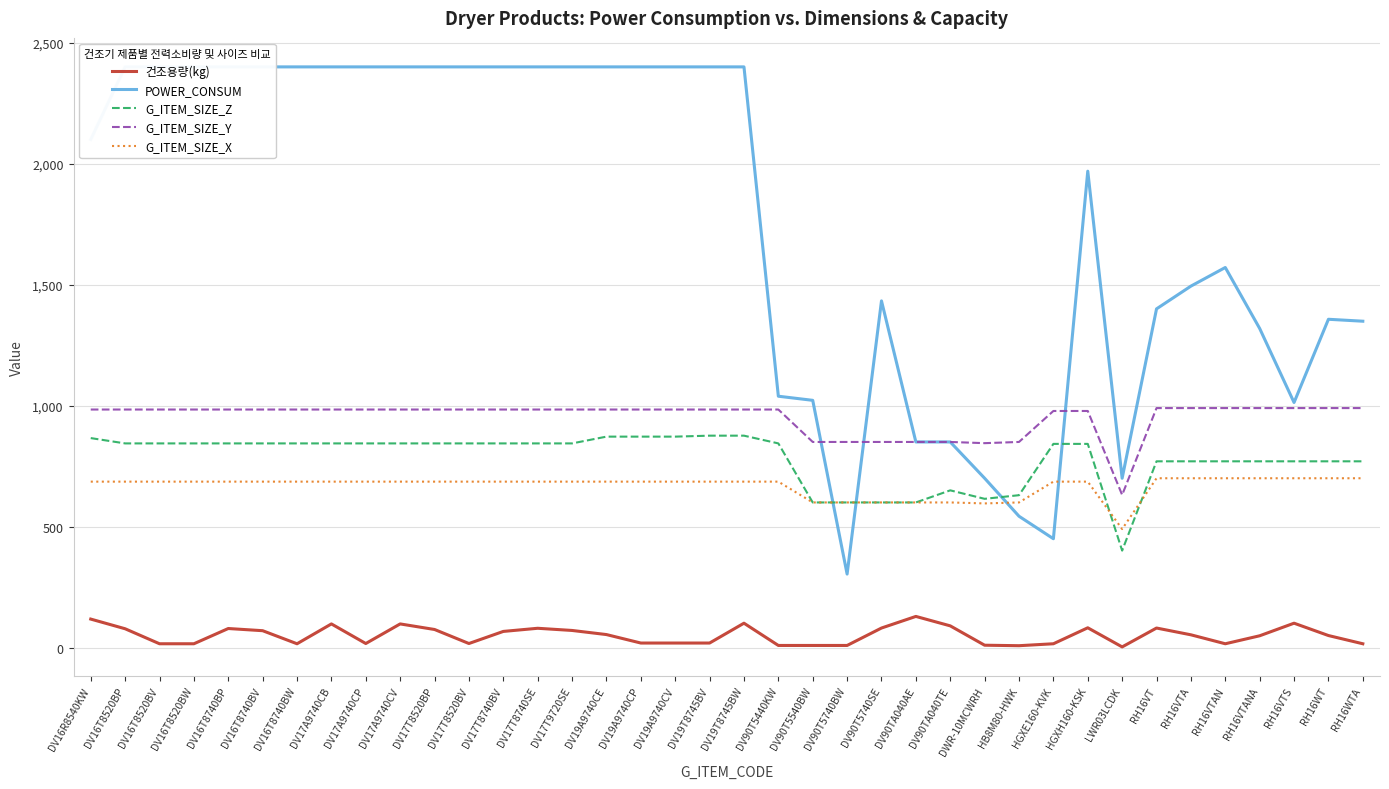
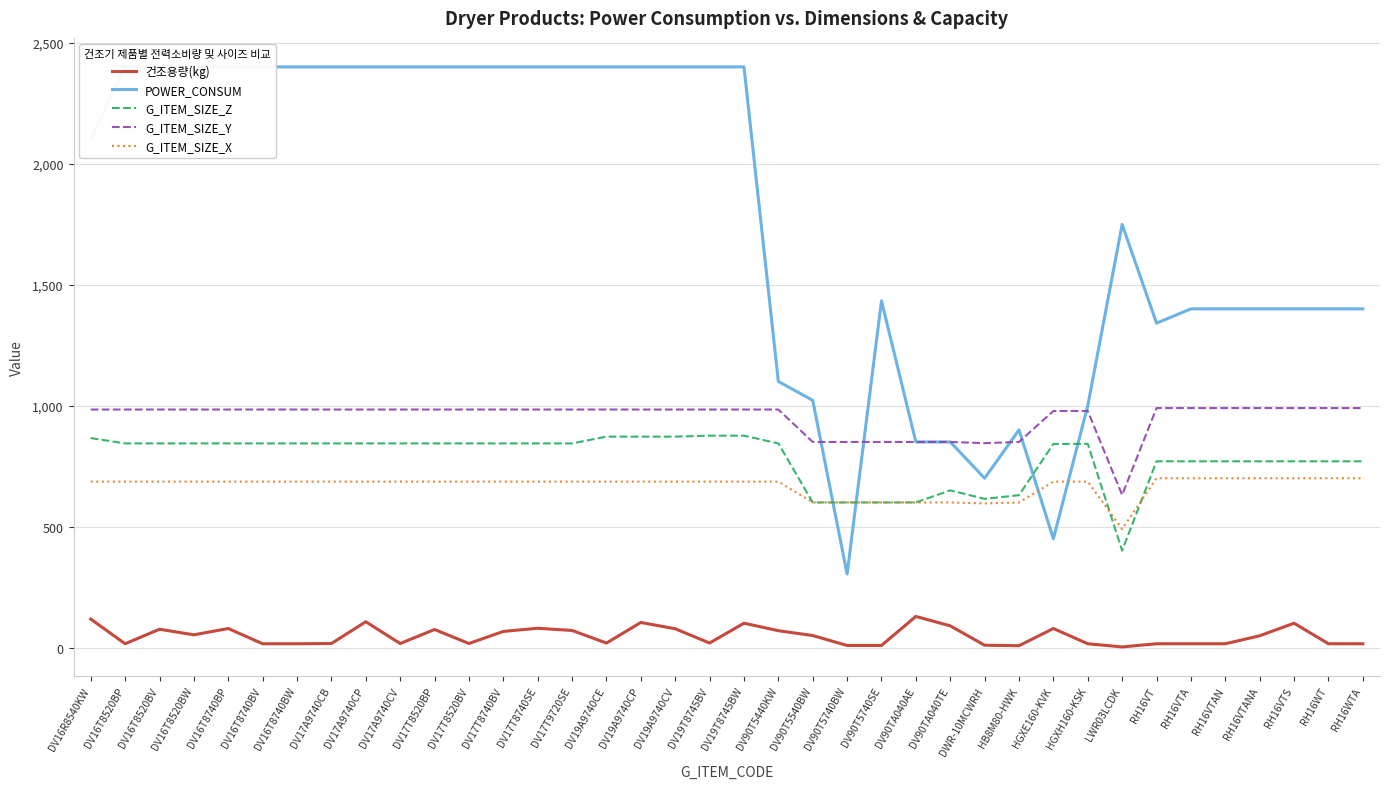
  {
    "건조용량(kg)": {
      "DV16R8540KW": "120",
-     "DV16T8520BP": "80",
-     "DV16T8520BV": "20",
-     "DV16T8520BW": "20",
+     "DV16T8520BP": "20",
+     "DV16T8520BV": "80",
+     "DV16T8520BW": "50",
      "DV16T8740BP": "80",
-     "DV16T8740BV": "70",
+     "DV16T8740BV": "20",
      "DV16T8740BW": "20",
-     "DV17A9740CB": "100",
-     "DV17A9740CP": "20",
-     "DV17A9740CV": "100",
+     "DV17A9740CB": "20",
+     "DV17A9740CP": "110",
+     "DV17A9740CV": "20",
      "DV17T8520BP": "80",
      "DV17T8520BV": "20",
      "DV17T8740BV": "70",
      "DV17T8740SE": "80",
      "DV17T9720SE": "70",
-     "DV19A9740CE": "50",
-     "DV19A9740CP": "20",
-     "DV19A9740CV": "20",
+     "DV19A9740CE": "20",
+     "DV19A9740CP": "100",
+     "DV19A9740CV": "80",
      "DV19T8745BV": "20",
      "DV19T8745BW": "100",
-     "DV90T5440KW": "10",
-     "DV90T5540BW": "10",
+     "DV90T5440KW": "70",
+     "DV90T5540BW": "50",
      "DV90T5740BW": "10",
-     "DV90T5740SE": "80",
+     "DV90T5740SE": "10",
      "DV90TA040AE": "130",
      "DV90TA040TE": "90",
      "DWR-10MCWRH": "10",
      "HB8M80-HWK": "10",
-     "HGXE160-KVK": "20",
-     "HGXH160-KSK": "80",
+     "HGXE160-KVK": "80",
+     "HGXH160-KSK": "20",
      "LWR03LCDK": "0",
-     "RH16VT": "80",
-     "RH16VTA": "50",
+     "RH16VT": "20",
+     "RH16VTA": "20",
      "RH16VTAN": "20",
      "RH16VTANA": "50",
      "RH16VTS": "100",
-     "RH16WT": "50",
+     "RH16WT": "20",
      "RH16WTA": "20"
    },
    "POWER_CONSUM": {
      "DV16T8740BW": "2,400",
      "DV17A9740CB": "2,400",
      "DV17A9740CP": "2,400",
      "DV17A9740CV": "2,400",
      "DV17T8520BP": "2,400",
      "DV17T8520BV": "2,400",
      "DV17T8740BV": "2,400",
      "DV17T8740SE": "2,400",
      "DV17T9720SE": "2,400",
      "DV19A9740CE": "2,400",
      "DV19A9740CP": "2,400",
      "DV19A9740CV": "2,400",
      "DV19T8745BV": "2,400",
      "DV19T8745BW": "2,400",
-     "DV90T5440KW": "1,040",
+     "DV90T5440KW": "1,100",
      "DV90T5540BW": "1,020",
      "DV90T5740BW": "300",
      "DV90T5740SE": "1,430",
      "DWR-10MCWRH": "700",
-     "HB8M80-HWK": "540",
+     "HB8M80-HWK": "900",
      "HGXE160-KVK": "450",
-     "HGXH160-KSK": "1,970",
-     "LWR03LCDK": "700",
-     "RH16VT": "1,400",
-     "RH16VTA": "1,490",
-     "RH16VTAN": "1,570",
-     "RH16VTANA": "1,320",
-     "RH16VTS": "1,010",
-     "RH16WT": "1,360",
-     "RH16WTA": "1,350"
+     "HGXH160-KSK": "1,000",
+     "LWR03LCDK": "1,750",
+     "RH16VT": "1,340",
+     "RH16VTA": "1,400",
+     "RH16VTAN": "1,400",
+     "RH16VTANA": "1,400",
+     "RH16VTS": "1,400",
+     "RH16WT": "1,400",
+     "RH16WTA": "1,400"
    },
    "G_ITEM_SIZE_Z": {
      "DV16R8540KW": "870",
      "DV16T8520BP": "840",
      "DV16T8520BV": "840",
      "DV16T8520BW": "840",
      "DV16T8740BP": "840",
      "DV16T8740BV": "840",
      "DV16T8740BW": "840",
      "DV17A9740CB": "840",
      "DV17A9740CP": "840",
      "DV17A9740CV": "840",
      "DV17T8520BP": "840",
      "DV17T8520BV": "840",
      "DV17T8740BV": "840",
      "DV17T8740SE": "840",
      "DV17T9720SE": "840",
      "DV19A9740CE": "870",
      "DV19A9740CP": "870",
      "DV19A9740CV": "870",
      "DV19T8745BV": "880",
      "DV19T8745BW": "880",
      "DV90T5440KW": "840",
      "DV90TA040TE": "650",
      "DWR-10MCWRH": "620",
      "HB8M80-HWK": "630",
      "HGXE160-KVK": "840",
      "HGXH160-KSK": "840",
      "LWR03LCDK": "400",
      "RH16VT": "770",
      "RH16VTA": "770",
      "RH16VTAN": "770",
      "RH16VTANA": "770",
      "RH16VTS": "770",
      "RH16WT": "770",
      "RH16WTA": "770"
    },
    "G_ITEM_SIZE_Y": {
      "DV16R8540KW": "980",
      "DV16T8520BP": "980",
      "DV16T8520BV": "980",
      "DV16T8520BW": "980",
      "DV16T8740BP": "980",
      "DV16T8740BV": "980",
      "DV16T8740BW": "980",
      "DV17A9740CB": "980",
      "DV17A9740CP": "980",
      "DV17A9740CV": "980",
      "DV17T8520BP": "980",
      "DV17T8520BV": "980",
      "DV17T8740BV": "980",
      "DV17T8740SE": "980",
      "DV17T9720SE": "980",
      "DV19A9740CE": "980",
      "DV19A9740CP": "980",
      "DV19A9740CV": "980",
      "DV19T8745BV": "980",
      "DV19T8745BW": "980",
      "DV90T5440KW": "980",
      "DV90T5540BW": "850",
      "DV90T5740BW": "850",
      "DV90T5740SE": "850",
      "DWR-10MCWRH": "850",
      "HB8M80-HWK": "850",
      "HGXE160-KVK": "980",
      "HGXH160-KSK": "980",
      "LWR03LCDK": "630",
      "RH16VT": "990",
      "RH16VTA": "990",
      "RH16VTAN": "990",
      "RH16VTANA": "990",
      "RH16VTS": "990",
      "RH16WT": "990",
      "RH16WTA": "990"
    },
    "G_ITEM_SIZE_X": {
      "DV16R8540KW": "690",
      "DV16T8520BP": "690",
      "DV16T8520BV": "690",
      "DV16T8520BW": "690",
      "DV16T8740BP": "690",
      "DV16T8740BV": "690",
      "DV16T8740BW": "690",
      "DV17A9740CB": "690",
      "DV17A9740CP": "690",
      "DV17A9740CV": "690",
      "DV17T8520BP": "690",
      "DV17T8520BV": "690",
      "DV17T8740BV": "690",
      "DV17T8740SE": "690",
      "DV17T9720SE": "690",
      "DV19A9740CE": "690",
      "DV19A9740CP": "690",
      "DV19A9740CV": "690",
      "DV19T8745BV": "690",
      "DV19T8745BW": "690",
      "DV90T5440KW": "690",
      "DV90TA040TE": "600",
      "DWR-10MCWRH": "600",
      "HB8M80-HWK": "600",
      "HGXE160-KVK": "690",
      "HGXH160-KSK": "690",
      "LWR03LCDK": "490",
      "RH16VT": "700",
      "RH16VTA": "700",
      "RH16VTAN": "700",
      "RH16VTANA": "700",
      "RH16VTS": "700",
      "RH16WT": "700",
      "RH16WTA": "700"
    }
  }
